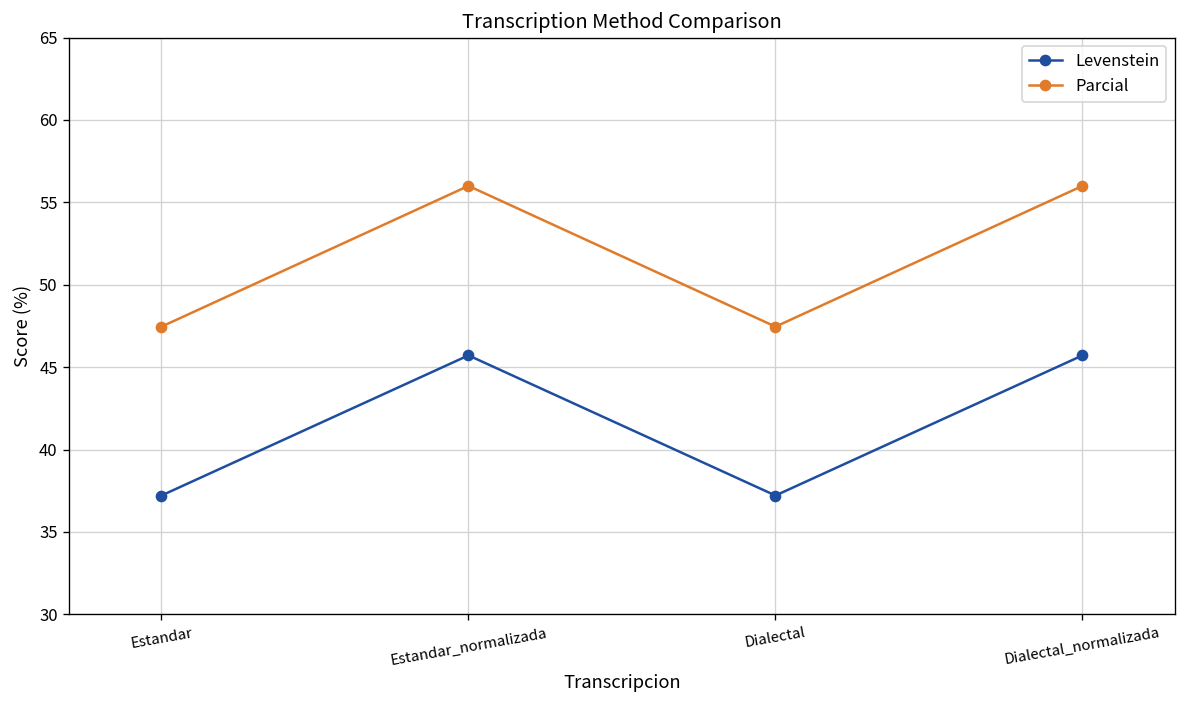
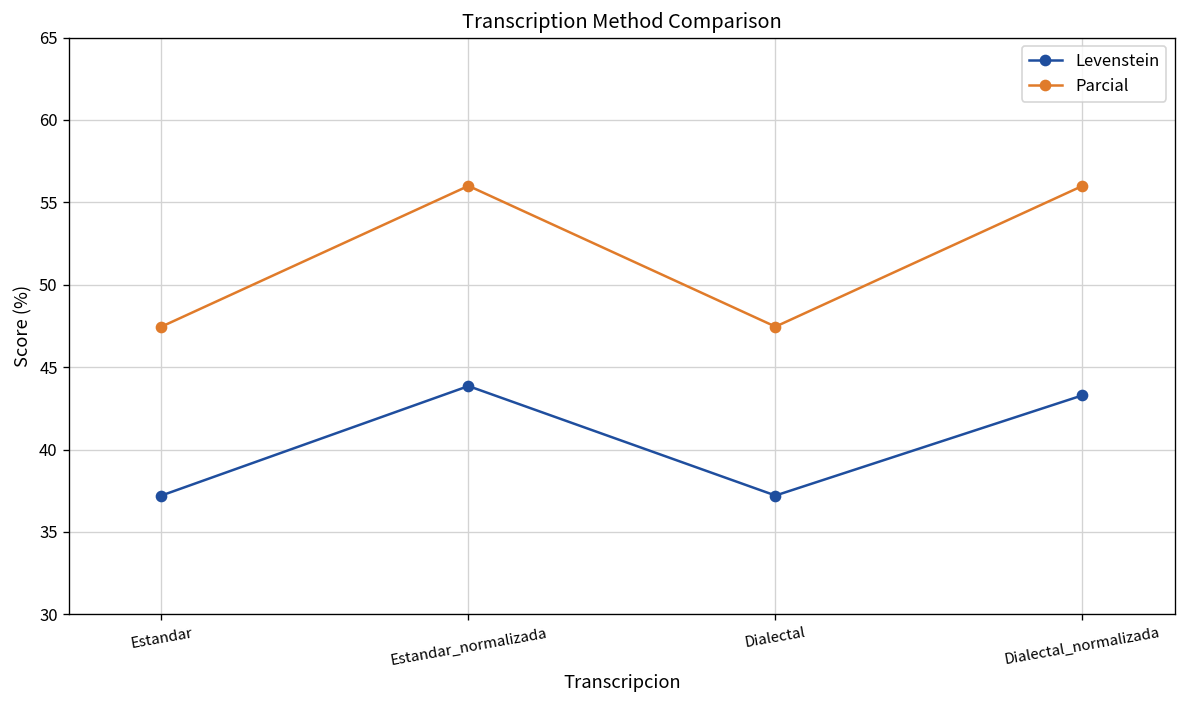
  {
    "Levenstein": {
      "Estandar": 37.2,
-     "Estandar_normalizada": 45.7,
+     "Estandar_normalizada": 43.9,
      "Dialectal": 37.2,
-     "Dialectal_normalizada": 45.7
+     "Dialectal_normalizada": 43.3
    },
    "Parcial": {
      "Estandar": 47.5,
      "Estandar_normalizada": 56.0,
      "Dialectal": 47.5,
      "Dialectal_normalizada": 56.0
    }
  }
